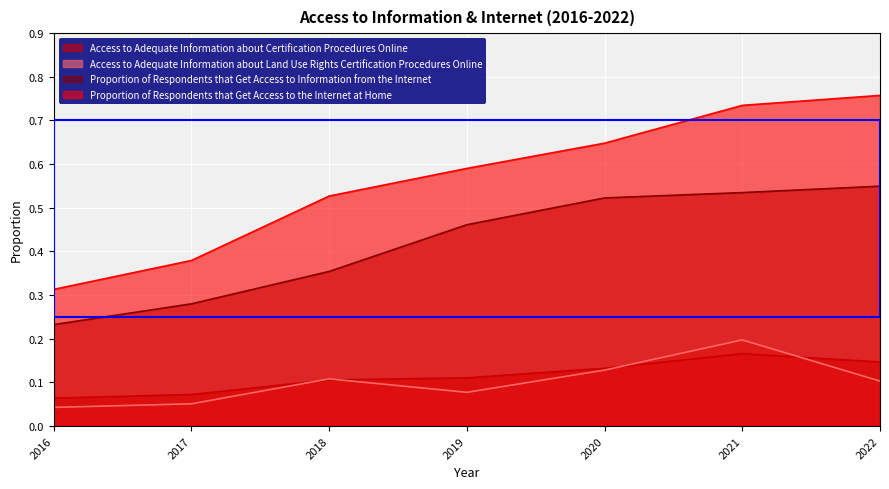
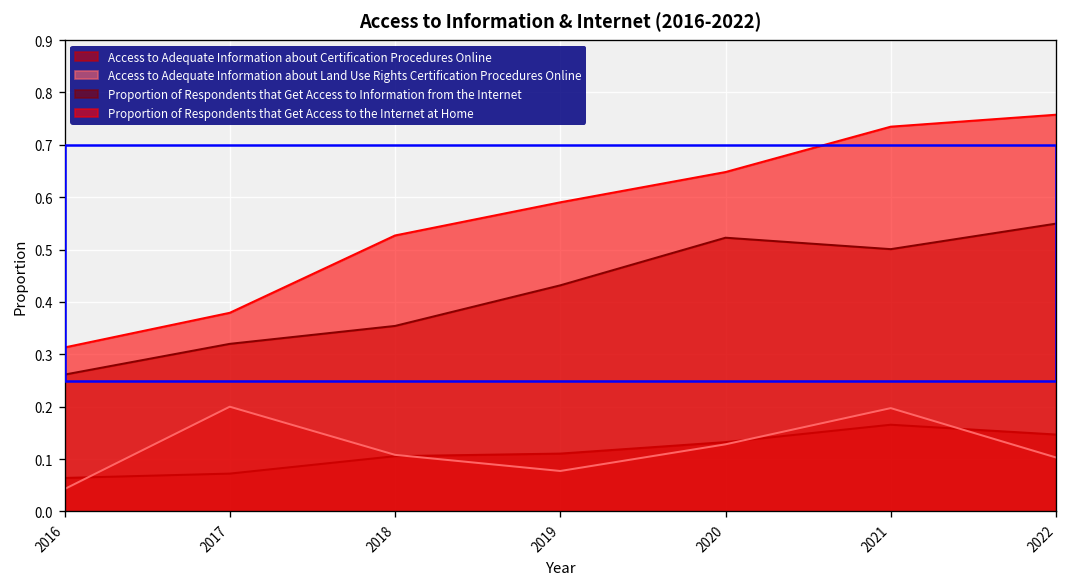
  {
    "Access to Adequate Information about Land Use Rights Certification Procedures Online": {
      "2016": 0.04,
-     "2017": 0.05,
+     "2017": 0.20,
      "2019": 0.08,
      "2021": 0.20,
      "2022": 0.10
    },
    "Proportion of Respondents that Get Access to Information from the Internet": {
-     "2016": 0.23,
-     "2017": 0.28,
+     "2016": 0.26,
+     "2017": 0.32,
      "2018": 0.35,
-     "2019": 0.46,
+     "2019": 0.43,
      "2020": 0.52,
-     "2021": 0.53,
+     "2021": 0.50,
      "2022": 0.55
    }
  }
